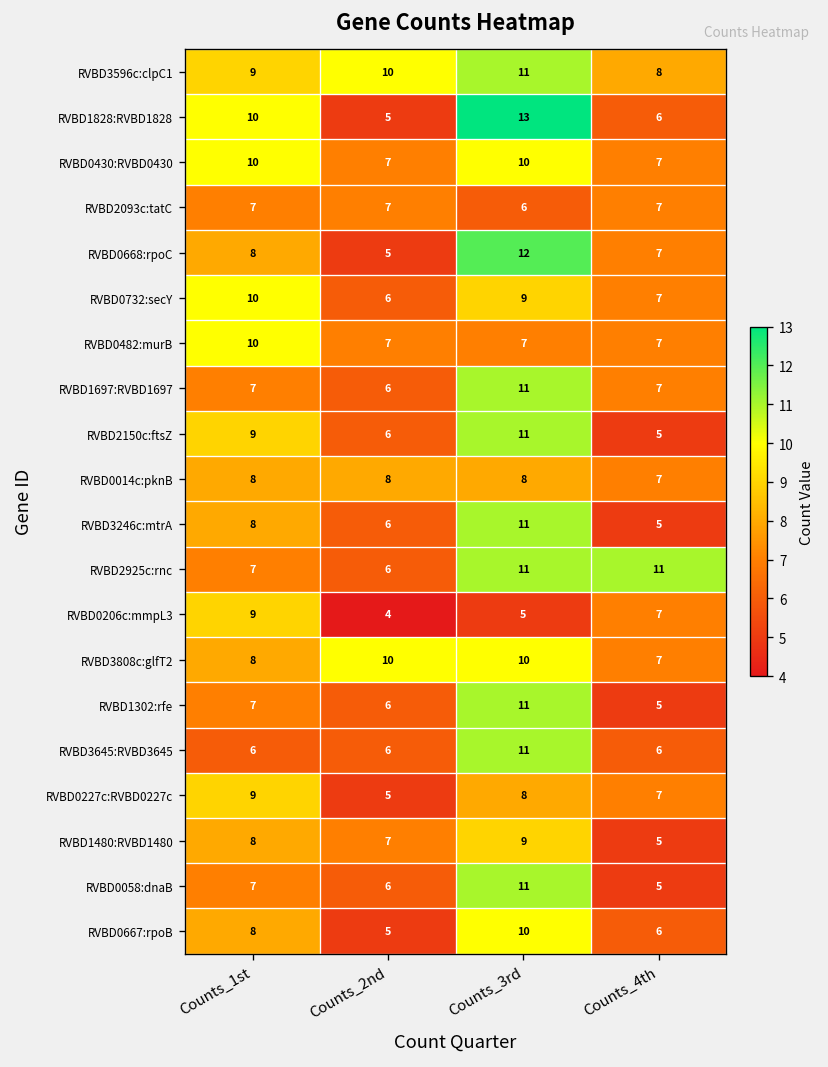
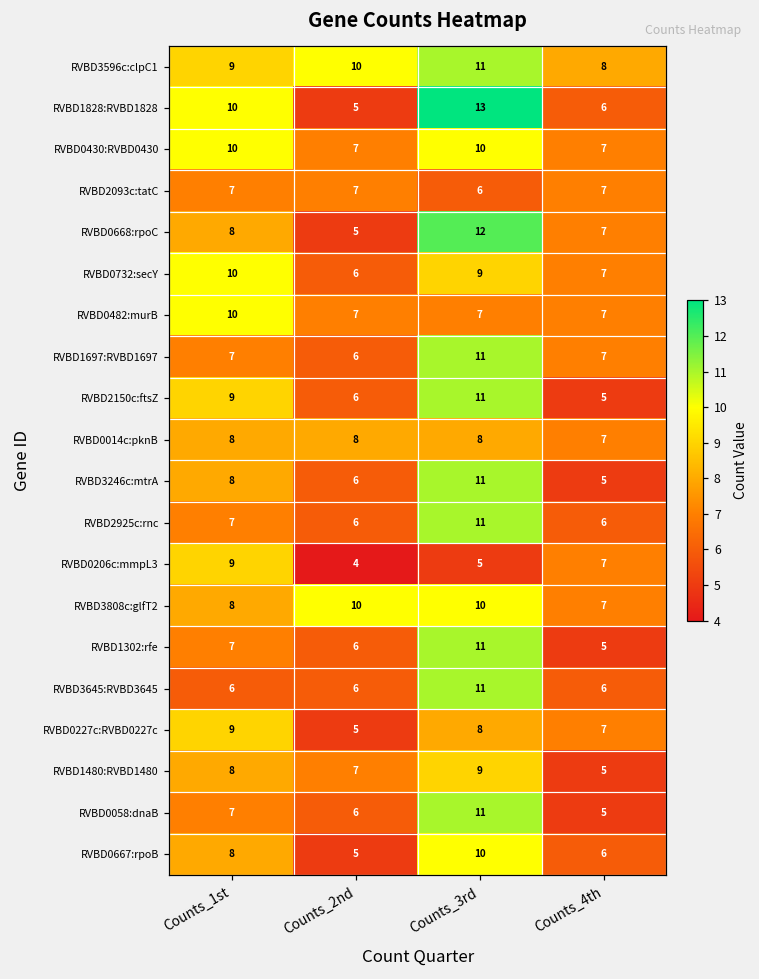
  {
    "RVBD3596c:clpC1": {
      "Counts_1st": 9,
      "Counts_2nd": 10,
      "Counts_3rd": 11,
      "Counts_4th": 8
    },
    "RVBD1828:RVBD1828": {
      "Counts_1st": 10,
      "Counts_2nd": 5,
      "Counts_3rd": 13,
      "Counts_4th": 6
    },
    "RVBD0430:RVBD0430": {
      "Counts_1st": 10,
      "Counts_2nd": 7,
      "Counts_3rd": 10,
      "Counts_4th": 7
    },
    "RVBD2093c:tatC": {
      "Counts_1st": 7,
      "Counts_2nd": 7,
      "Counts_3rd": 6,
      "Counts_4th": 7
    },
    "RVBD0668:rpoC": {
      "Counts_1st": 8,
      "Counts_2nd": 5,
      "Counts_3rd": 12,
      "Counts_4th": 7
    },
    "RVBD0732:secY": {
      "Counts_1st": 10,
      "Counts_2nd": 6,
      "Counts_3rd": 9,
      "Counts_4th": 7
    },
    "RVBD0482:murB": {
      "Counts_1st": 10,
      "Counts_2nd": 7,
      "Counts_3rd": 7,
      "Counts_4th": 7
    },
    "RVBD1697:RVBD1697": {
      "Counts_1st": 7,
      "Counts_2nd": 6,
      "Counts_3rd": 11,
      "Counts_4th": 7
    },
    "RVBD2150c:ftsZ": {
      "Counts_1st": 9,
      "Counts_2nd": 6,
      "Counts_3rd": 11,
      "Counts_4th": 5
    },
    "RVBD0014c:pknB": {
      "Counts_1st": 8,
      "Counts_2nd": 8,
      "Counts_3rd": 8,
      "Counts_4th": 7
    },
    "RVBD3246c:mtrA": {
      "Counts_1st": 8,
      "Counts_2nd": 6,
      "Counts_3rd": 11,
      "Counts_4th": 5
    },
    "RVBD2925c:rnc": {
      "Counts_1st": 7,
      "Counts_2nd": 6,
      "Counts_3rd": 11,
-     "Counts_4th": 11
+     "Counts_4th": 6
    },
    "RVBD0206c:mmpL3": {
      "Counts_1st": 9,
      "Counts_2nd": 4,
      "Counts_3rd": 5,
      "Counts_4th": 7
    },
    "RVBD3808c:glfT2": {
      "Counts_1st": 8,
      "Counts_2nd": 10,
      "Counts_3rd": 10,
      "Counts_4th": 7
    },
    "RVBD1302:rfe": {
      "Counts_1st": 7,
      "Counts_2nd": 6,
      "Counts_3rd": 11,
      "Counts_4th": 5
    },
    "RVBD3645:RVBD3645": {
      "Counts_1st": 6,
      "Counts_2nd": 6,
      "Counts_3rd": 11,
      "Counts_4th": 6
    },
    "RVBD0227c:RVBD0227c": {
      "Counts_1st": 9,
      "Counts_2nd": 5,
      "Counts_3rd": 8,
      "Counts_4th": 7
    },
    "RVBD1480:RVBD1480": {
      "Counts_1st": 8,
      "Counts_2nd": 7,
      "Counts_3rd": 9,
      "Counts_4th": 5
    },
    "RVBD0058:dnaB": {
      "Counts_1st": 7,
      "Counts_2nd": 6,
      "Counts_3rd": 11,
      "Counts_4th": 5
    },
    "RVBD0667:rpoB": {
      "Counts_1st": 8,
      "Counts_2nd": 5,
      "Counts_3rd": 10,
      "Counts_4th": 6
    }
  }
